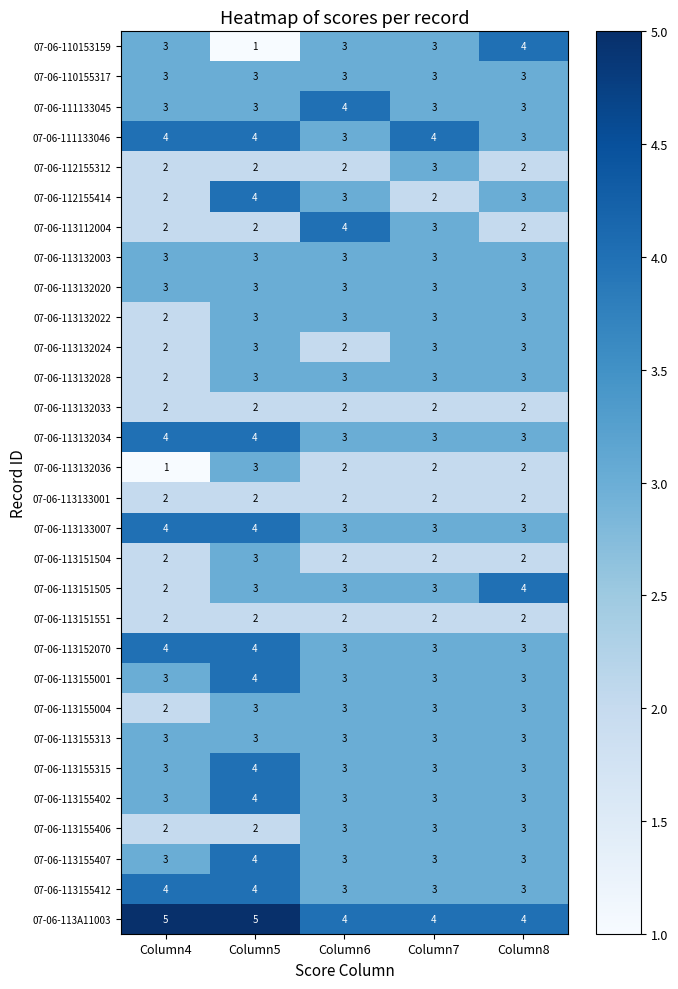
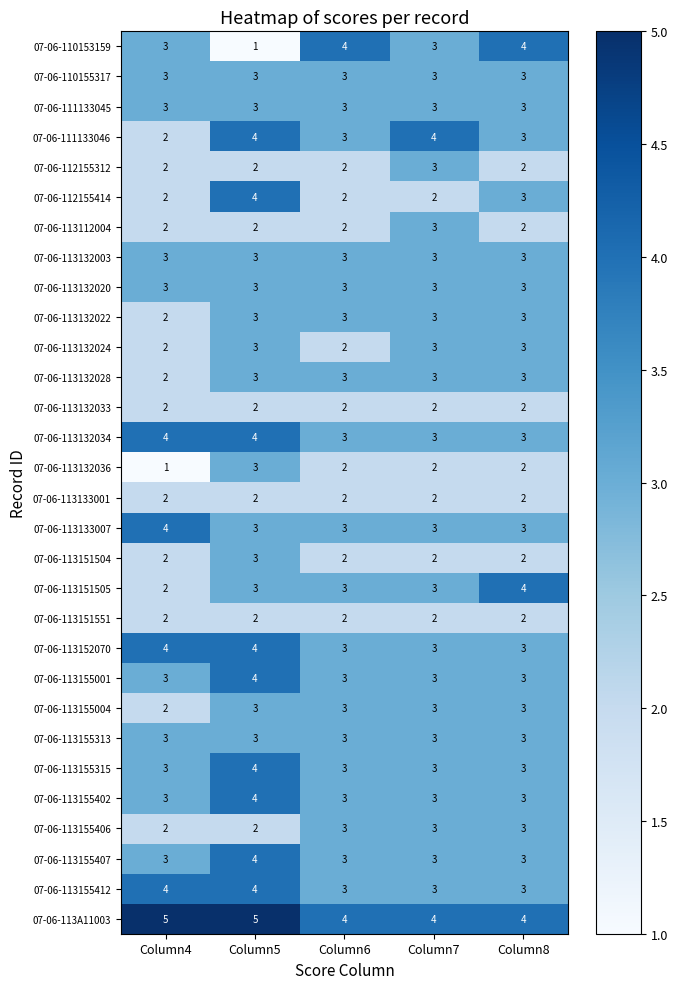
  {
    "07-06-110153159": {
      "Column4": 3,
      "Column5": 1,
-     "Column6": 3,
+     "Column6": 4,
      "Column7": 3,
      "Column8": 4
    },
    "07-06-110155317": {
      "Column4": 3,
      "Column5": 3,
      "Column6": 3,
      "Column7": 3,
      "Column8": 3
    },
    "07-06-111133045": {
      "Column4": 3,
      "Column5": 3,
-     "Column6": 4,
+     "Column6": 3,
      "Column7": 3,
      "Column8": 3
    },
    "07-06-111133046": {
-     "Column4": 4,
+     "Column4": 2,
      "Column5": 4,
      "Column6": 3,
      "Column7": 4,
      "Column8": 3
    },
    "07-06-112155312": {
      "Column4": 2,
      "Column5": 2,
      "Column6": 2,
      "Column7": 3,
      "Column8": 2
    },
    "07-06-112155414": {
      "Column4": 2,
      "Column5": 4,
-     "Column6": 3,
+     "Column6": 2,
      "Column7": 2,
      "Column8": 3
    },
    "07-06-113112004": {
      "Column4": 2,
      "Column5": 2,
-     "Column6": 4,
+     "Column6": 2,
      "Column7": 3,
      "Column8": 2
    },
    "07-06-113132003": {
      "Column4": 3,
      "Column5": 3,
      "Column6": 3,
      "Column7": 3,
      "Column8": 3
    },
    "07-06-113132020": {
      "Column4": 3,
      "Column5": 3,
      "Column6": 3,
      "Column7": 3,
      "Column8": 3
    },
    "07-06-113132022": {
      "Column4": 2,
      "Column5": 3,
      "Column6": 3,
      "Column7": 3,
      "Column8": 3
    },
    "07-06-113132024": {
      "Column4": 2,
      "Column5": 3,
      "Column6": 2,
      "Column7": 3,
      "Column8": 3
    },
    "07-06-113132028": {
      "Column4": 2,
      "Column5": 3,
      "Column6": 3,
      "Column7": 3,
      "Column8": 3
    },
    "07-06-113132033": {
      "Column4": 2,
      "Column5": 2,
      "Column6": 2,
      "Column7": 2,
      "Column8": 2
    },
    "07-06-113132034": {
      "Column4": 4,
      "Column5": 4,
      "Column6": 3,
      "Column7": 3,
      "Column8": 3
    },
    "07-06-113132036": {
      "Column4": 1,
      "Column5": 3,
      "Column6": 2,
      "Column7": 2,
      "Column8": 2
    },
    "07-06-113133001": {
      "Column4": 2,
      "Column5": 2,
      "Column6": 2,
      "Column7": 2,
      "Column8": 2
    },
    "07-06-113133007": {
      "Column4": 4,
-     "Column5": 4,
+     "Column5": 3,
      "Column6": 3,
      "Column7": 3,
      "Column8": 3
    },
    "07-06-113151504": {
      "Column4": 2,
      "Column5": 3,
      "Column6": 2,
      "Column7": 2,
      "Column8": 2
    },
    "07-06-113151505": {
      "Column4": 2,
      "Column5": 3,
      "Column6": 3,
      "Column7": 3,
      "Column8": 4
    },
    "07-06-113151551": {
      "Column4": 2,
      "Column5": 2,
      "Column6": 2,
      "Column7": 2,
      "Column8": 2
    },
    "07-06-113152070": {
      "Column4": 4,
      "Column5": 4,
      "Column6": 3,
      "Column7": 3,
      "Column8": 3
    },
    "07-06-113155001": {
      "Column4": 3,
      "Column5": 4,
      "Column6": 3,
      "Column7": 3,
      "Column8": 3
    },
    "07-06-113155004": {
      "Column4": 2,
      "Column5": 3,
      "Column6": 3,
      "Column7": 3,
      "Column8": 3
    },
    "07-06-113155313": {
      "Column4": 3,
      "Column5": 3,
      "Column6": 3,
      "Column7": 3,
      "Column8": 3
    },
    "07-06-113155315": {
      "Column4": 3,
      "Column5": 4,
      "Column6": 3,
      "Column7": 3,
      "Column8": 3
    },
    "07-06-113155402": {
      "Column4": 3,
      "Column5": 4,
      "Column6": 3,
      "Column7": 3,
      "Column8": 3
    },
    "07-06-113155406": {
      "Column4": 2,
      "Column5": 2,
      "Column6": 3,
      "Column7": 3,
      "Column8": 3
    },
    "07-06-113155407": {
      "Column4": 3,
      "Column5": 4,
      "Column6": 3,
      "Column7": 3,
      "Column8": 3
    },
    "07-06-113155412": {
      "Column4": 4,
      "Column5": 4,
      "Column6": 3,
      "Column7": 3,
      "Column8": 3
    },
    "07-06-113A11003": {
      "Column4": 5,
      "Column5": 5,
      "Column6": 4,
      "Column7": 4,
      "Column8": 4
    }
  }
